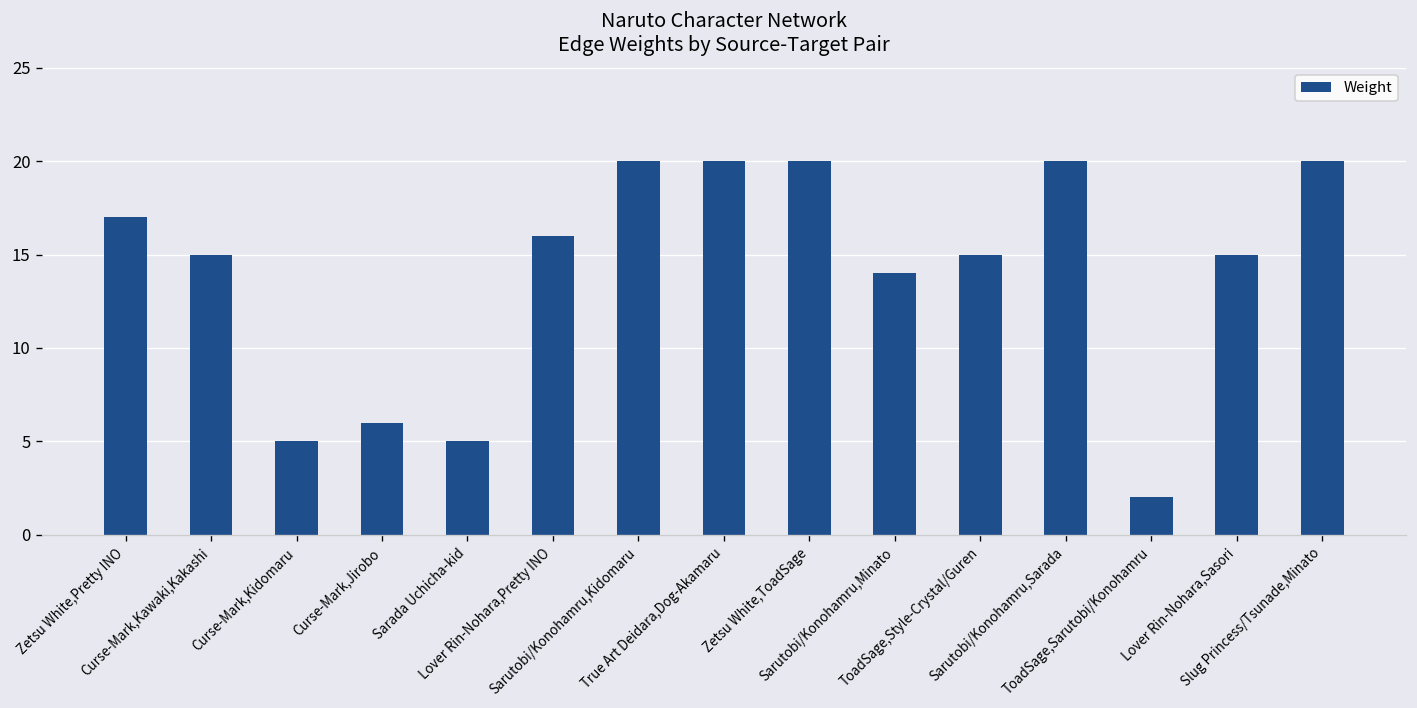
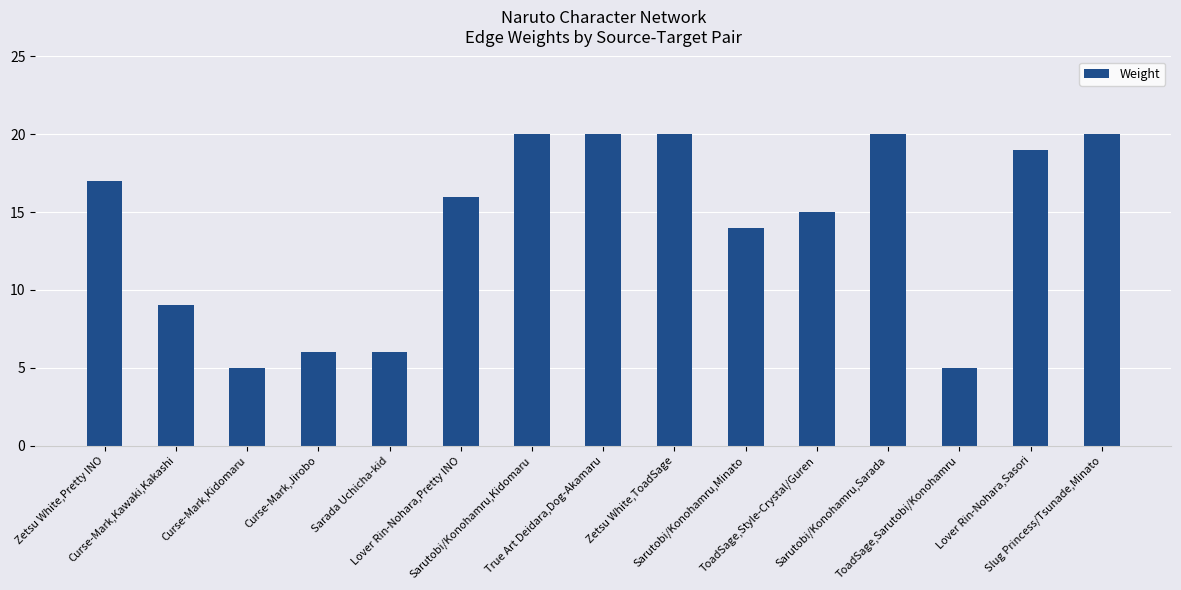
  {
    "Zetsu White,Pretty INO": 17,
-   "Curse-Mark,Kawaki,Kakashi": 15,
+   "Curse-Mark,Kawaki,Kakashi": 9,
    "Curse-Mark,Kidomaru": 5,
    "Curse-Mark,Jirobo": 6,
-   "Sarada Uchicha-kid": 5,
+   "Sarada Uchicha-kid": 6,
    "Lover Rin-Nohara,Pretty INO": 16,
    "Sarutobi/Konohamru,Kidomaru": 20,
    "True Art Deidara,Dog-Akamaru": 20,
    "Zetsu White,ToadSage": 20,
    "Sarutobi/Konohamru,Minato": 14,
    "ToadSage,Style-Crystal/Guren": 15,
    "Sarutobi/Konohamru,Sarada": 20,
-   "ToadSage,Sarutobi/Konohamru": 2,
-   "Lover Rin-Nohara,Sasori": 15,
+   "ToadSage,Sarutobi/Konohamru": 5,
+   "Lover Rin-Nohara,Sasori": 19,
    "Slug Princess/Tsunade,Minato": 20
  }
